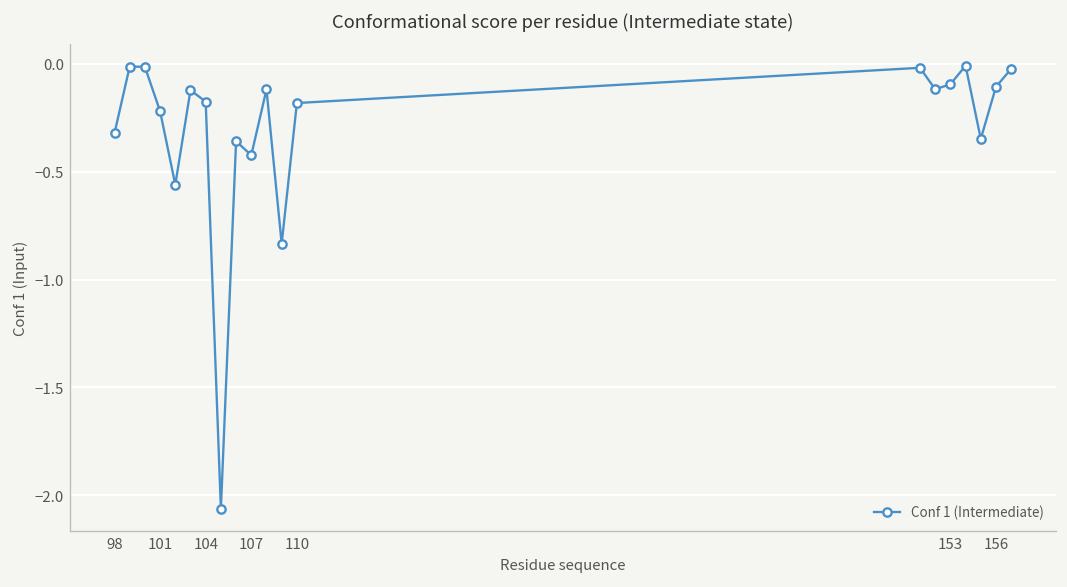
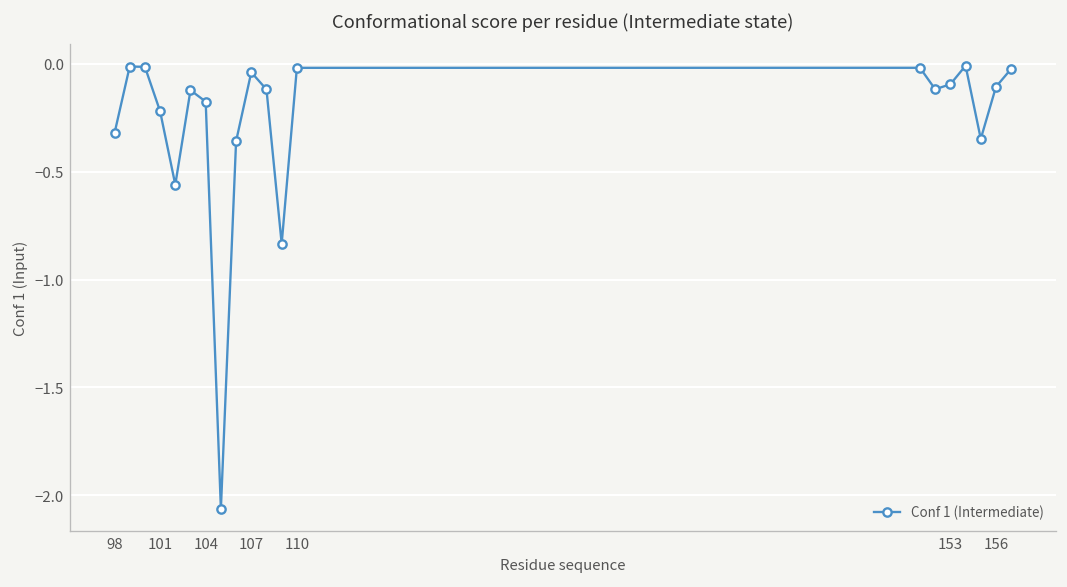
  {
    "98": -0.32,
    "101": -0.22,
    "104": -0.18,
-   "107": -0.42,
-   "110": -0.18,
+   "107": -0.04,
+   "110": -0.02,
    "153": -0.09,
    "156": -0.11
  }
